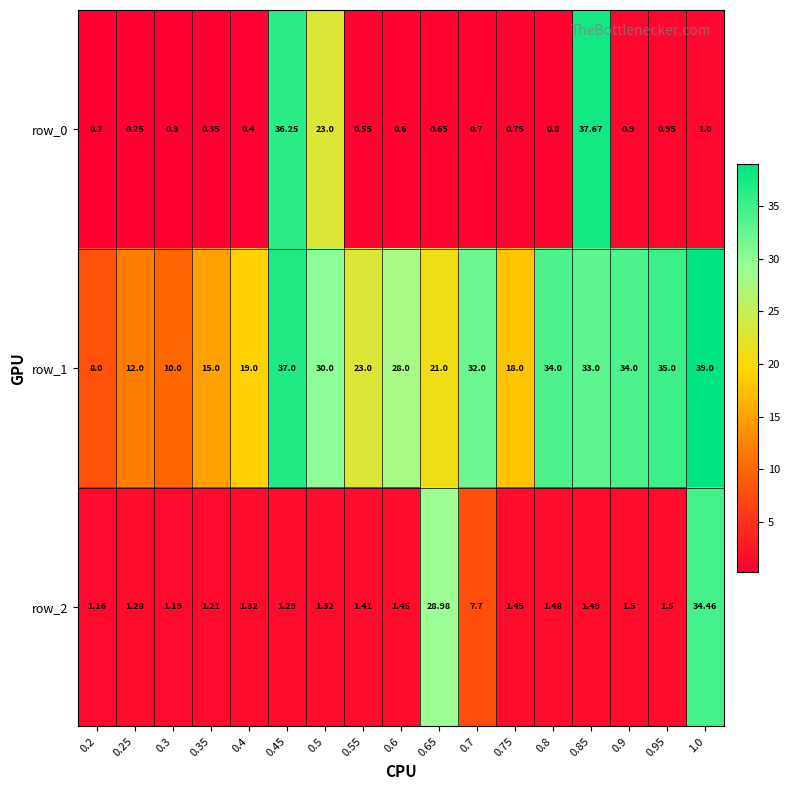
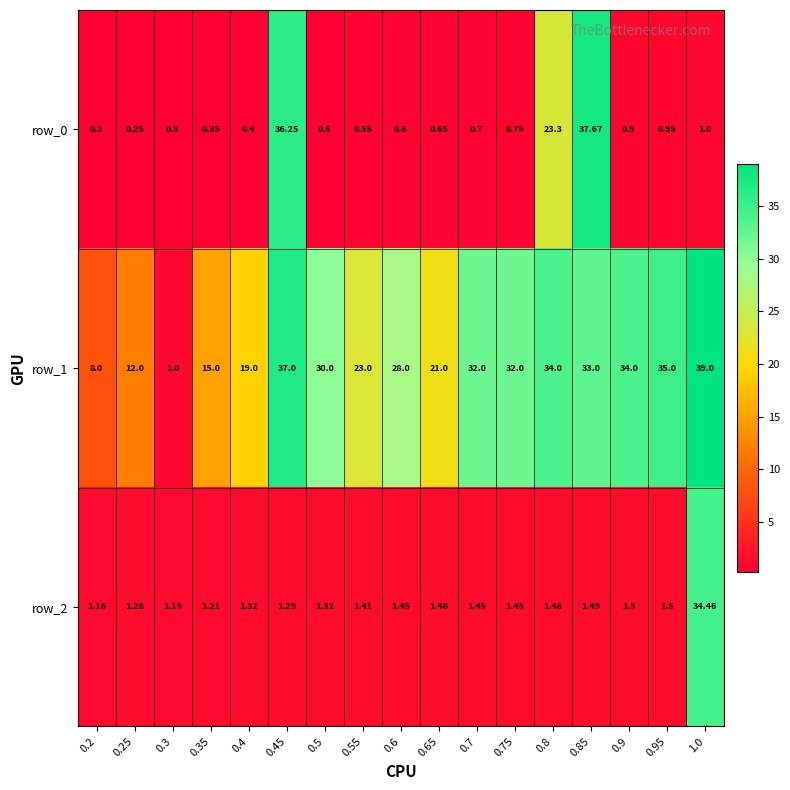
  {
    "row_0": {
      "0.2": 0.2,
      "0.25": 0.25,
      "0.3": 0.3,
      "0.35": 0.35,
      "0.4": 0.4,
      "0.45": 36.25,
-     "0.5": 23.0,
+     "0.5": 0.5,
      "0.55": 0.55,
      "0.6": 0.6,
      "0.65": 0.65,
      "0.7": 0.7,
      "0.75": 0.75,
-     "0.8": 0.8,
+     "0.8": 23.3,
      "0.85": 37.67,
      "0.95": 0.95,
      "1.0": 1.0
    },
    "row_1": {
      "0.2": 8.0,
      "0.25": 12.0,
-     "0.3": 10.0,
+     "0.3": 1.0,
      "0.35": 15.0,
      "0.4": 19.0,
      "0.45": 37.0,
      "0.5": 30.0,
      "0.55": 23.0,
      "0.6": 28.0,
      "0.65": 21.0,
      "0.7": 32.0,
-     "0.75": 18.0,
+     "0.75": 32.0,
      "0.8": 34.0,
      "0.85": 33.0,
      "0.9": 34.0,
      "0.95": 35.0,
      "1.0": 39.0
    },
    "row_2": {
      "0.2": 1.16,
      "0.25": 1.28,
      "0.3": 1.19,
      "0.35": 1.21,
      "0.4": 1.32,
      "0.45": 1.29,
      "0.5": 1.32,
      "0.55": 1.41,
      "0.6": 1.45,
-     "0.65": 28.98,
-     "0.7": 7.7,
+     "0.65": 1.46,
+     "0.7": 1.45,
      "0.75": 1.45,
      "0.8": 1.48,
      "0.85": 1.49,
      "0.9": 1.5,
      "0.95": 1.5,
      "1.0": 34.46
    }
  }
